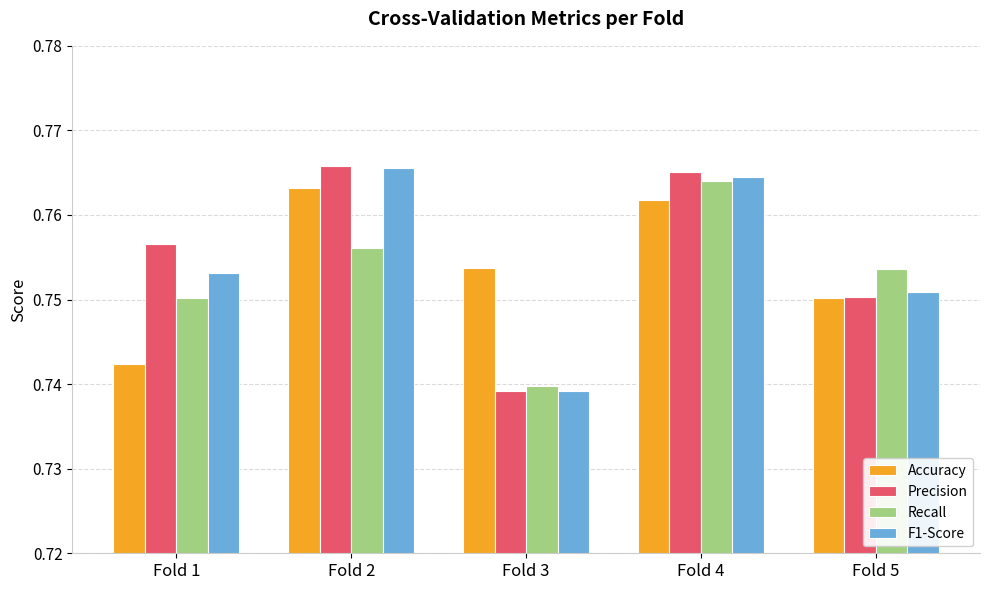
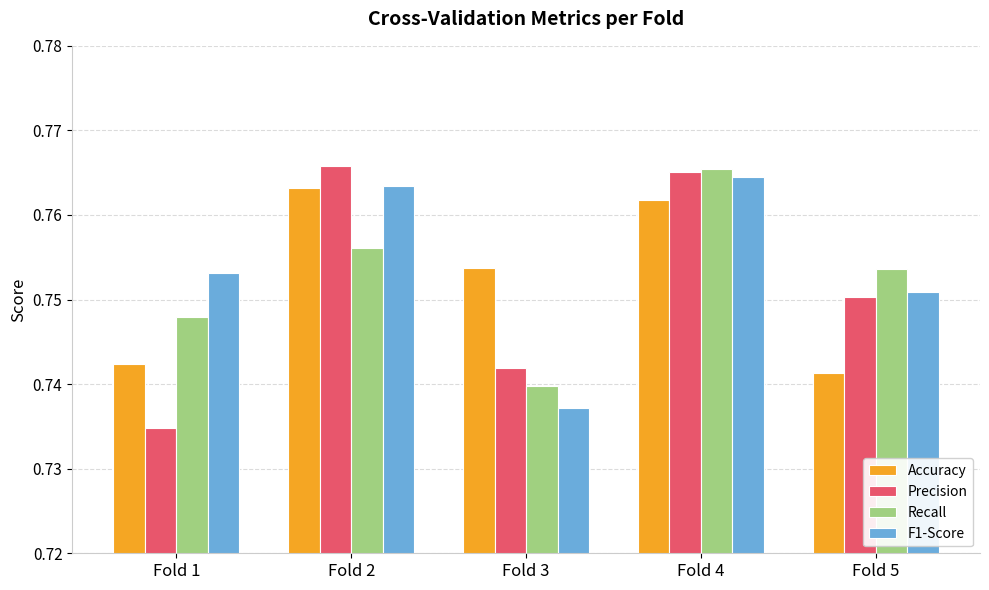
  {
    "Accuracy": {
      "Fold 1": 0.742,
      "Fold 2": 0.763,
      "Fold 3": 0.754,
      "Fold 4": 0.762,
-     "Fold 5": 0.750
+     "Fold 5": 0.741
    },
    "Precision": {
-     "Fold 1": 0.757,
+     "Fold 1": 0.735,
      "Fold 2": 0.766,
-     "Fold 3": 0.739,
+     "Fold 3": 0.742,
      "Fold 4": 0.765,
      "Fold 5": 0.750
    },
    "Recall": {
-     "Fold 1": 0.750,
+     "Fold 1": 0.748,
      "Fold 2": 0.756,
      "Fold 3": 0.740,
-     "Fold 4": 0.764,
+     "Fold 4": 0.765,
      "Fold 5": 0.754
    },
    "F1-Score": {
      "Fold 1": 0.753,
-     "Fold 2": 0.766,
-     "Fold 3": 0.739,
+     "Fold 2": 0.763,
+     "Fold 3": 0.737,
      "Fold 4": 0.765,
      "Fold 5": 0.751
    }
  }
